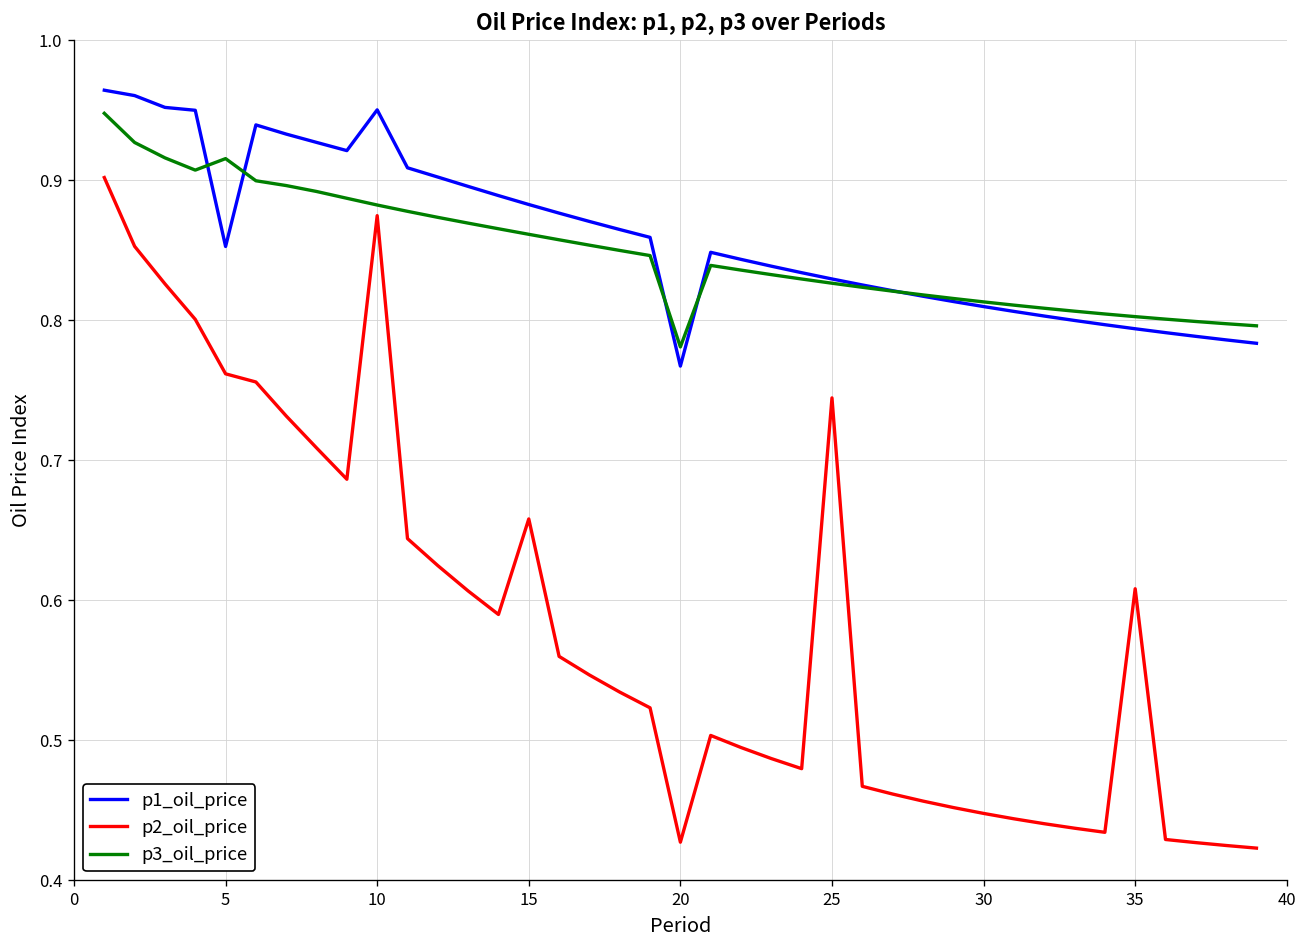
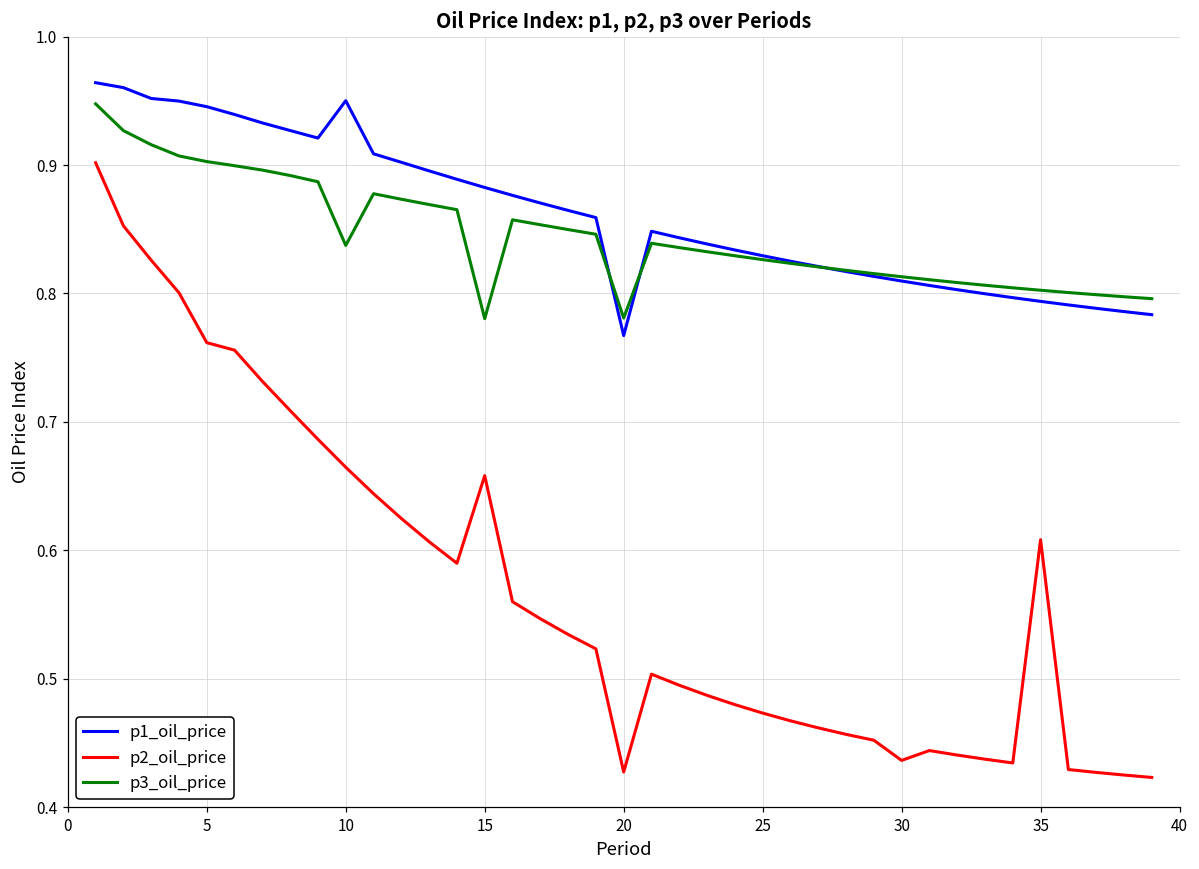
  {
    "p1_oil_price": {
-     "5": 0.853,
+     "5": 0.945,
      "10": 0.950,
      "15": 0.883,
      "20": 0.767,
      "25": 0.829,
      "30": 0.810,
      "35": 0.794
    },
    "p2_oil_price": {
      "5": 0.762,
-     "10": 0.875,
+     "10": 0.665,
      "15": 0.658,
      "20": 0.427,
-     "25": 0.745,
-     "30": 0.448,
+     "25": 0.473,
+     "30": 0.436,
      "35": 0.608
    },
    "p3_oil_price": {
-     "5": 0.915,
-     "10": 0.882,
-     "15": 0.861,
+     "5": 0.903,
+     "10": 0.837,
+     "15": 0.780,
      "20": 0.781,
      "25": 0.826,
      "30": 0.813,
      "35": 0.803
    }
  }
